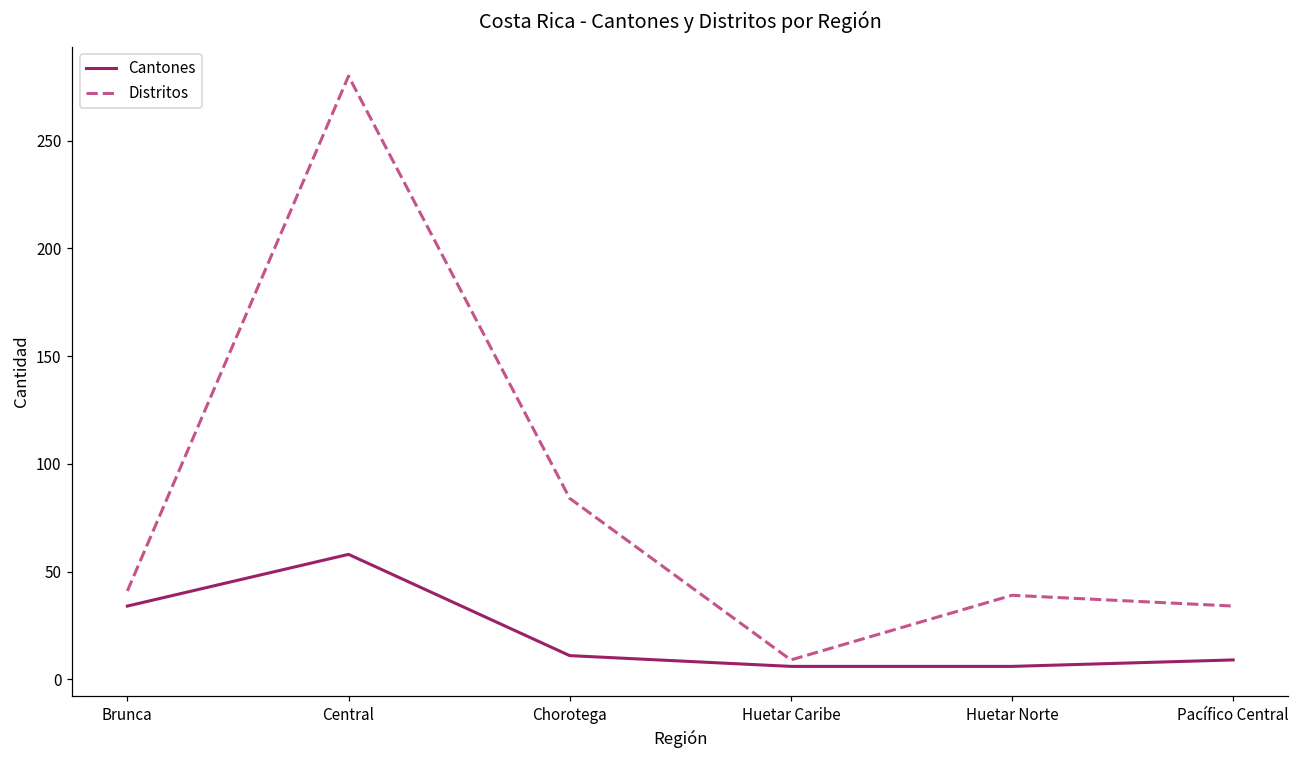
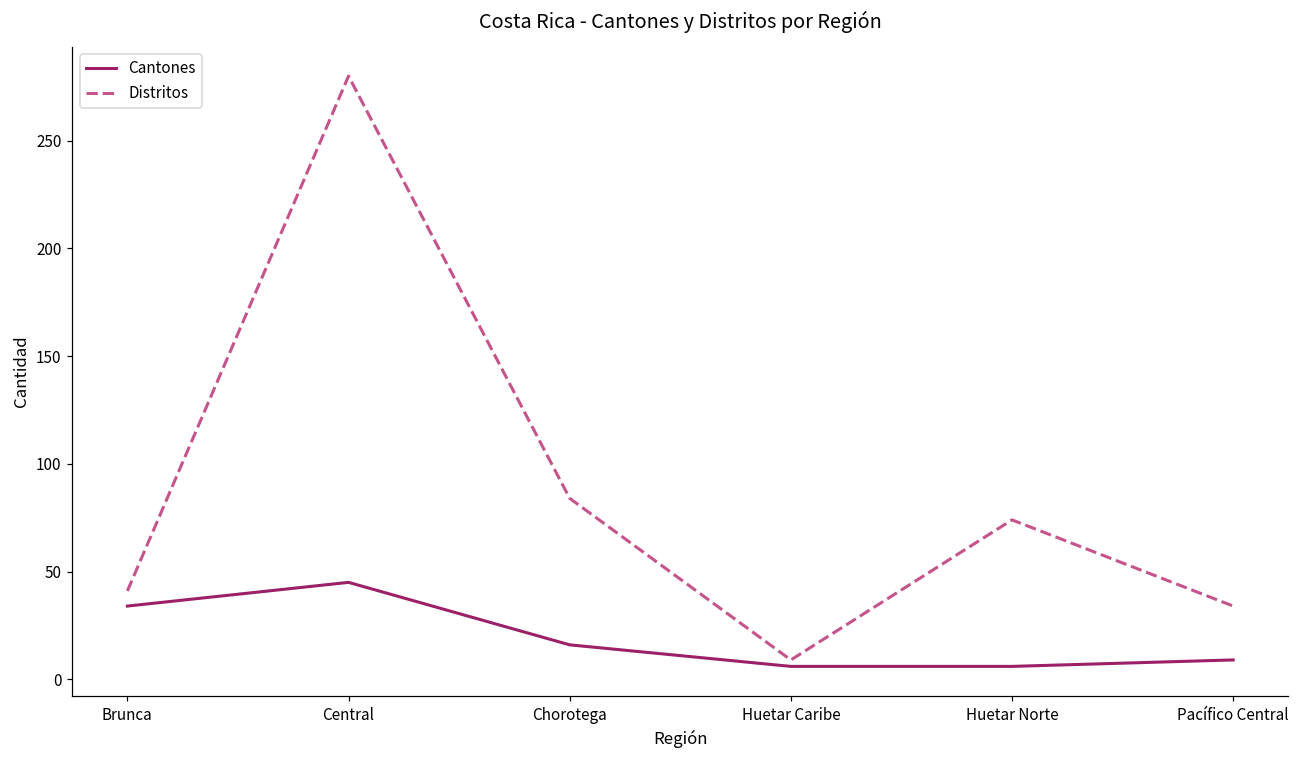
  {
    "Cantones": {
      "Brunca": 34,
-     "Central": 58,
-     "Chorotega": 11,
+     "Central": 45,
+     "Chorotega": 16,
      "Huetar Caribe": 6,
      "Huetar Norte": 6,
      "Pacífico Central": 9
    },
    "Distritos": {
      "Brunca": 41,
      "Central": 280,
      "Chorotega": 84,
      "Huetar Caribe": 9,
-     "Huetar Norte": 39,
+     "Huetar Norte": 74,
      "Pacífico Central": 34
    }
  }
